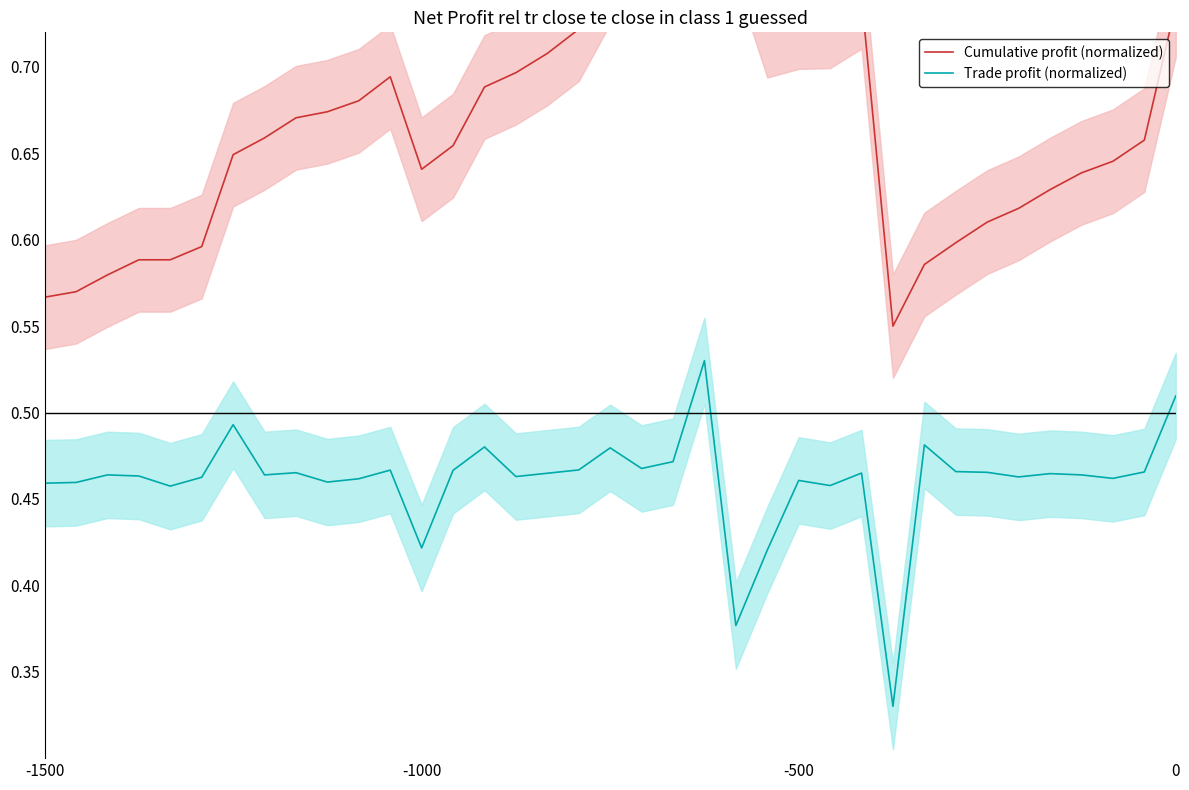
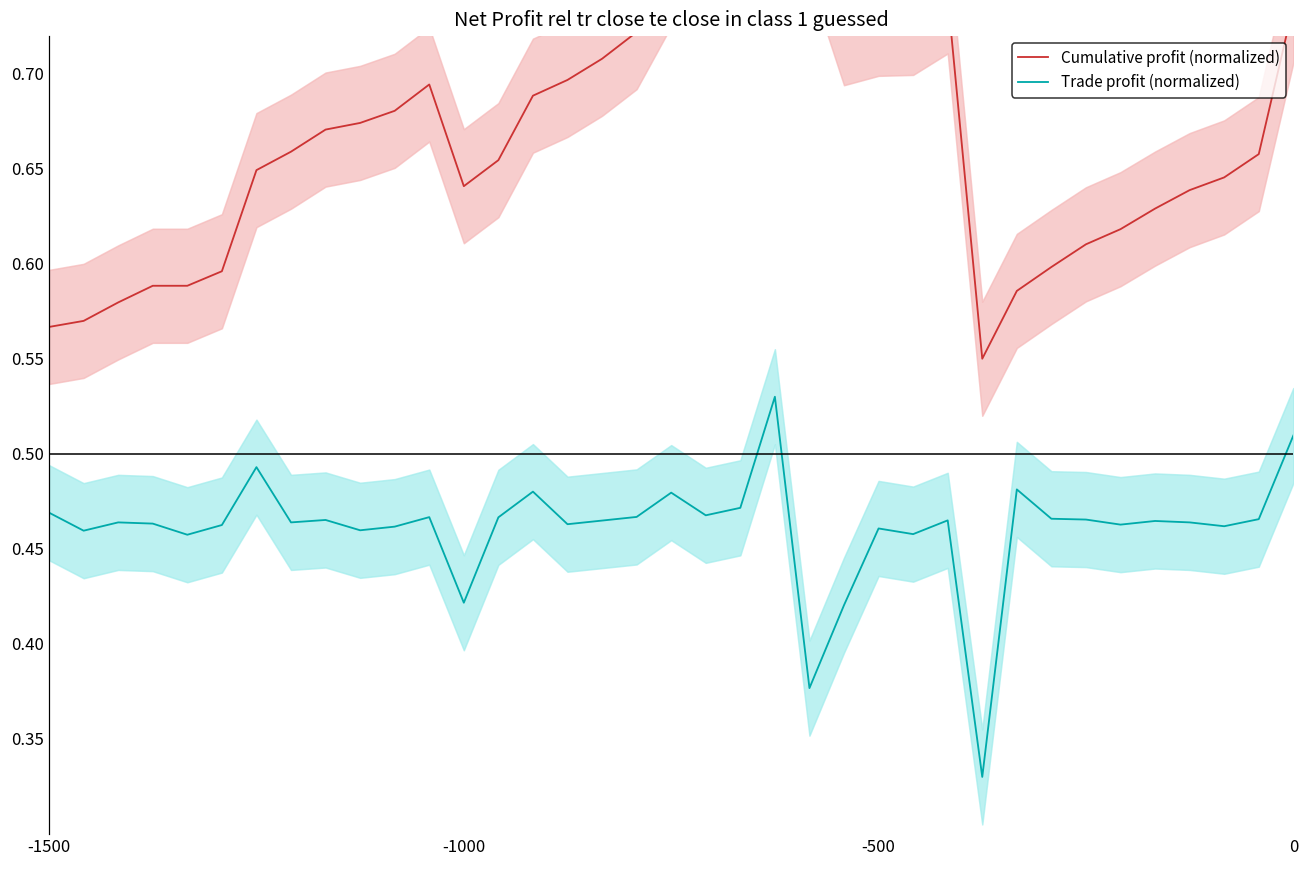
  {
    "Cumulative profit (normalized)": {
      "-1500": 0.567,
      "-1000": 0.641
    },
    "Trade profit (normalized)": {
-     "-1500": 0.459,
+     "-1500": 0.469,
      "-1000": 0.422,
      "-500": 0.461,
      "0": 0.510
    }
  }
